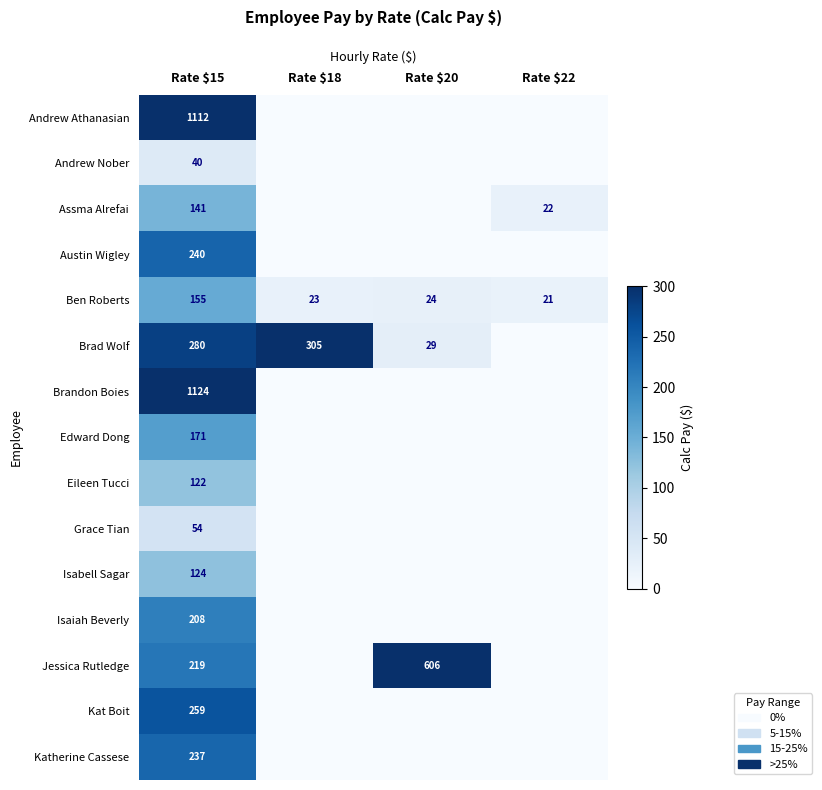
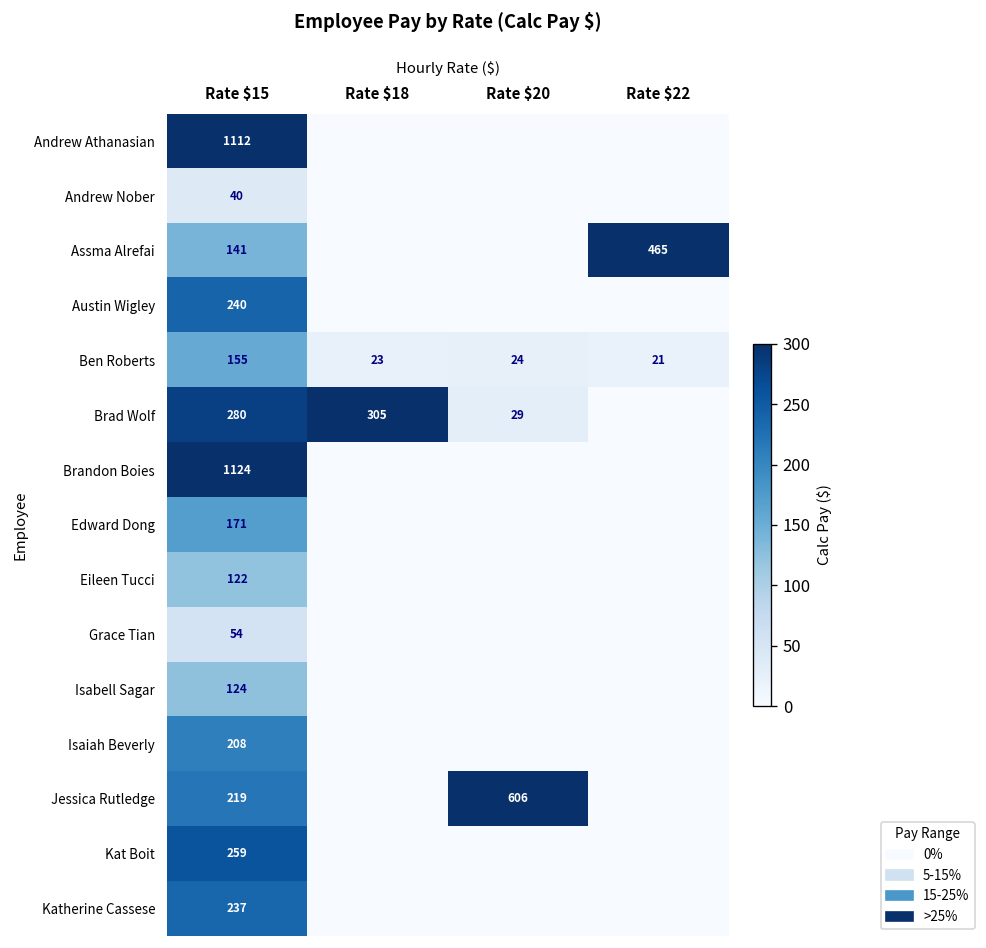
  {
    "Andrew Athanasian": {
      "Rate $15": 1112
    },
    "Andrew Nober": {
      "Rate $15": 40
    },
    "Assma Alrefai": {
      "Rate $15": 141,
-     "Rate $22": 22
+     "Rate $22": 465
    },
    "Austin Wigley": {
      "Rate $15": 240
    },
    "Ben Roberts": {
      "Rate $15": 155,
      "Rate $18": 23,
      "Rate $20": 24,
      "Rate $22": 21
    },
    "Brad Wolf": {
      "Rate $15": 280,
      "Rate $18": 305,
      "Rate $20": 29
    },
    "Brandon Boies": {
      "Rate $15": 1124
    },
    "Edward Dong": {
      "Rate $15": 171
    },
    "Eileen Tucci": {
      "Rate $15": 122
    },
    "Grace Tian": {
      "Rate $15": 54
    },
    "Isabell Sagar": {
      "Rate $15": 124
    },
    "Isaiah Beverly": {
      "Rate $15": 208
    },
    "Jessica Rutledge": {
      "Rate $15": 219,
      "Rate $20": 606
    },
    "Kat Boit": {
      "Rate $15": 259
    },
    "Katherine Cassese": {
      "Rate $15": 237
    }
  }
